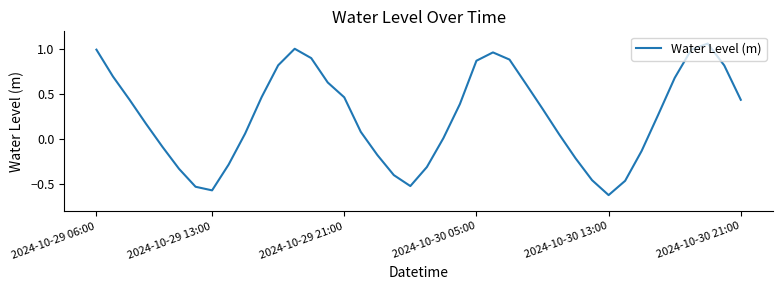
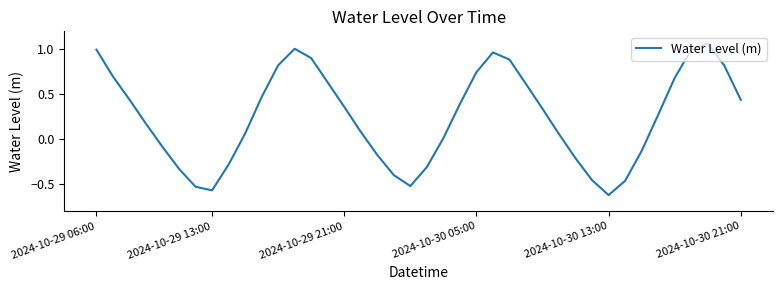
  {
    "2024-10-29 06:00": 1.0,
    "2024-10-29 13:00": -0.6,
-   "2024-10-29 21:00": 0.5,
-   "2024-10-30 05:00": 0.9,
+   "2024-10-29 21:00": 0.4,
+   "2024-10-30 05:00": 0.7,
    "2024-10-30 13:00": -0.6,
    "2024-10-30 21:00": 0.4
  }
